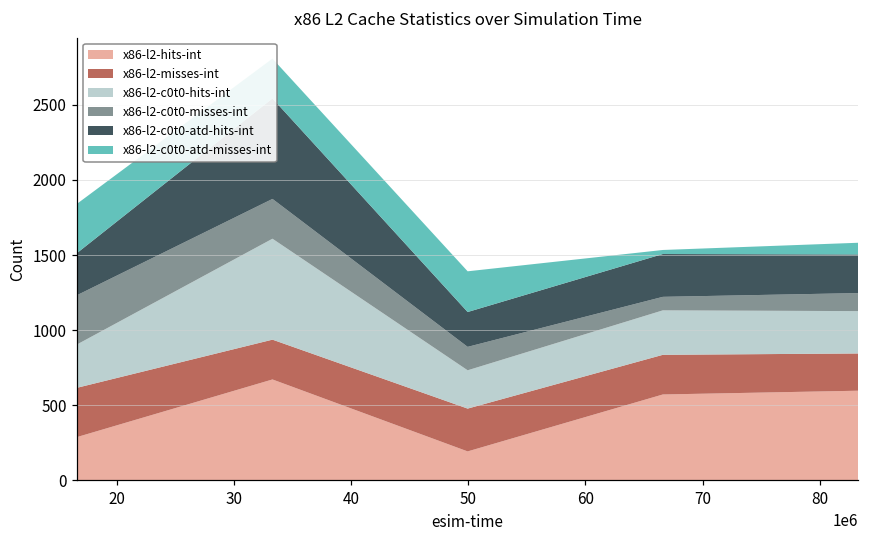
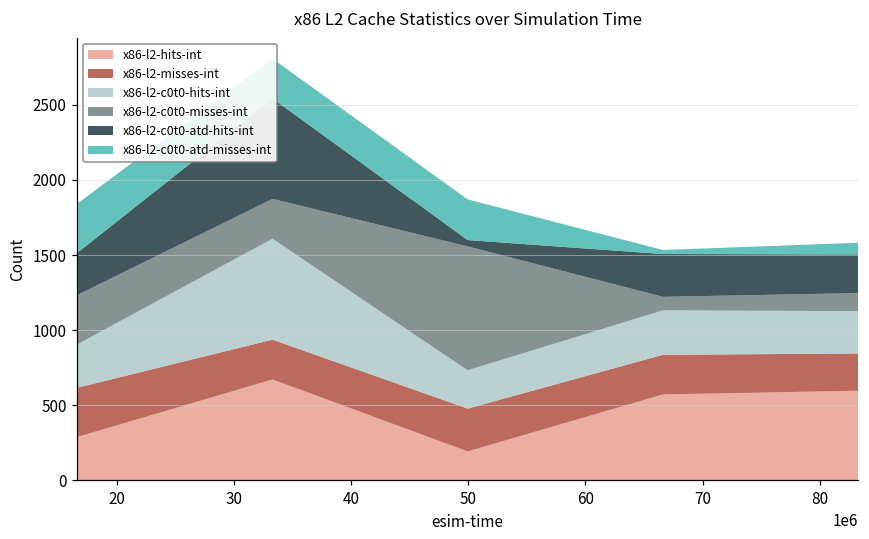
  {
    "x86-l2-hits-int": {
      "50": 190
    },
    "x86-l2-misses-int": {
      "50": 290
    },
    "x86-l2-c0t0-hits-int": {
      "50": 260
    },
    "x86-l2-c0t0-misses-int": {
-     "50": 160
+     "50": 830
    },
    "x86-l2-c0t0-atd-hits-int": {
-     "50": 230
+     "50": 40
    },
    "x86-l2-c0t0-atd-misses-int": {
      "50": 270
    }
  }
